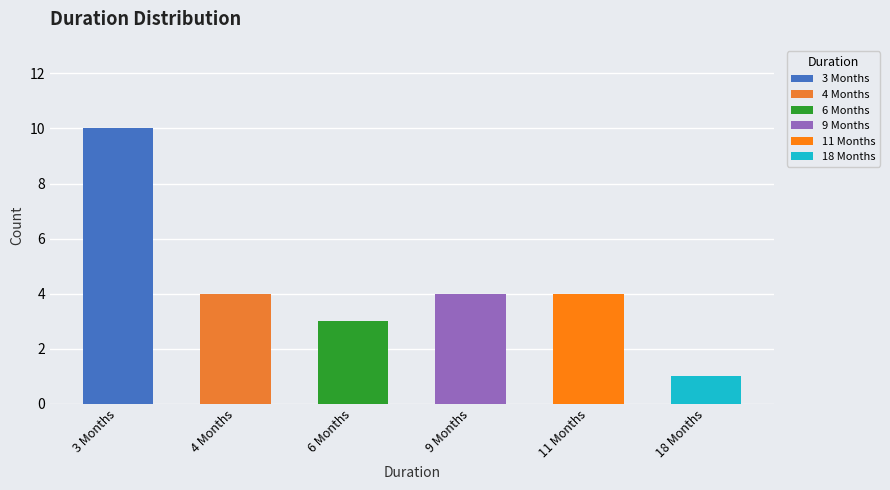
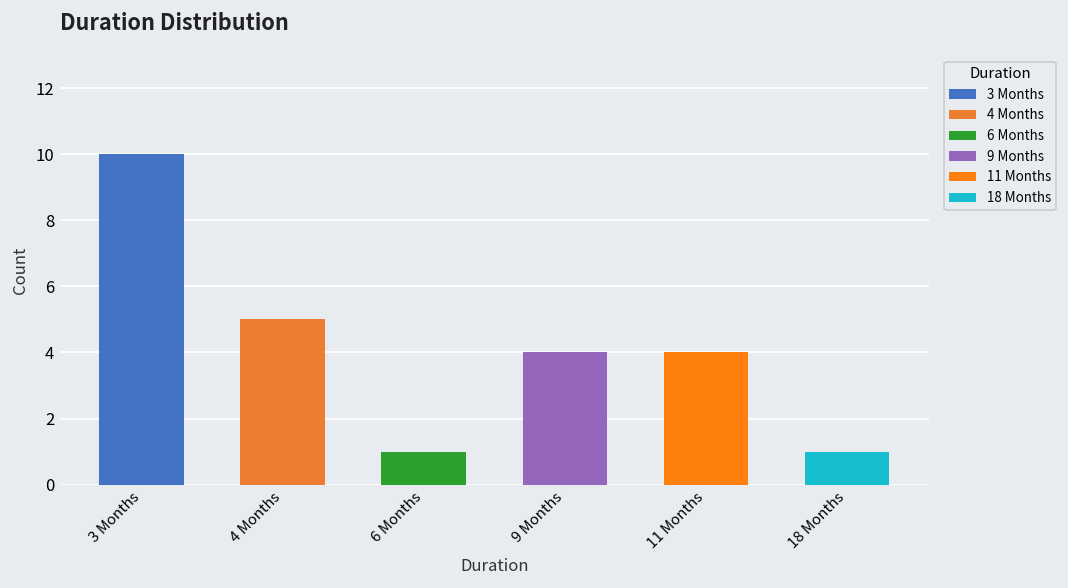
  {
    "3 Months": 10,
-   "4 Months": 4,
-   "6 Months": 3,
+   "4 Months": 5,
+   "6 Months": 1,
    "9 Months": 4,
    "11 Months": 4,
    "18 Months": 1
  }
